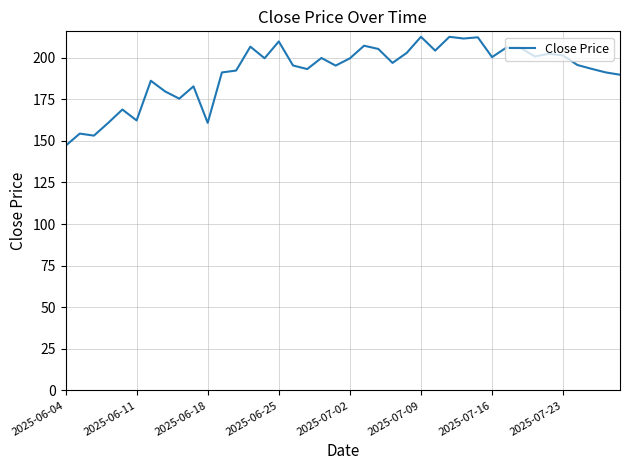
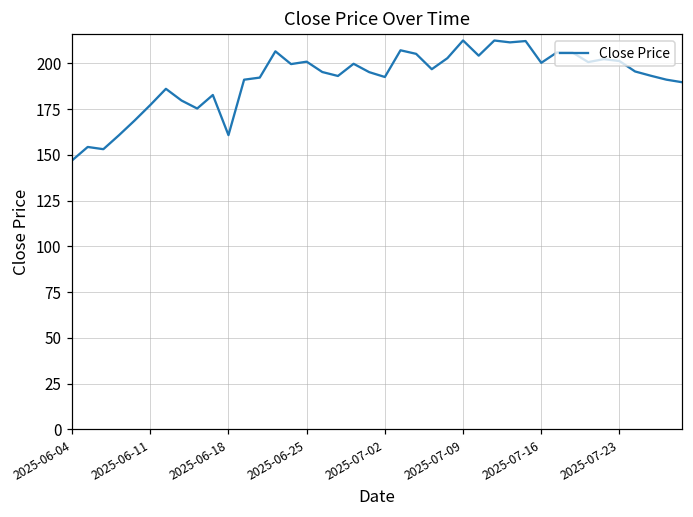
  {
    "2025-06-04": 147,
-   "2025-06-11": 162,
+   "2025-06-11": 177,
    "2025-06-18": 161,
-   "2025-06-25": 210,
-   "2025-07-02": 200,
+   "2025-06-25": 201,
+   "2025-07-02": 193,
    "2025-07-09": 213,
    "2025-07-16": 200
  }
